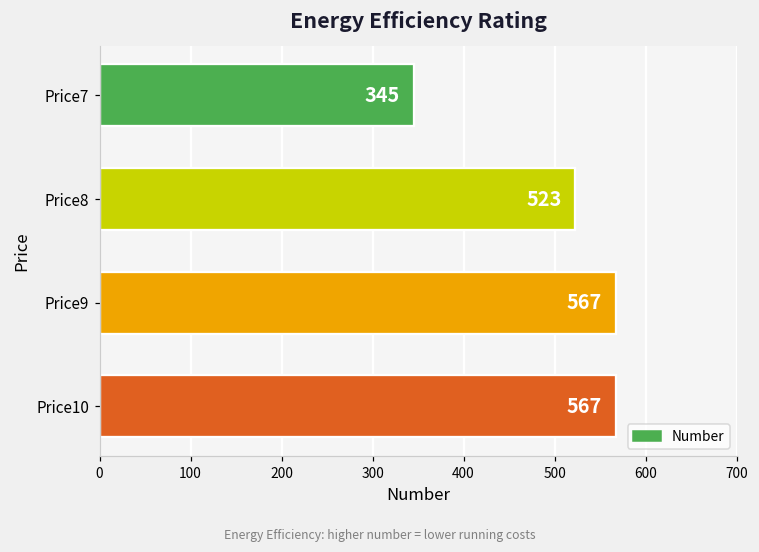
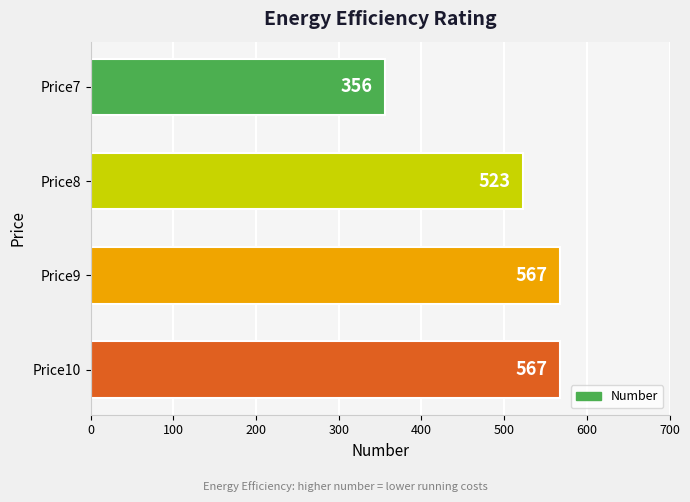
  {
-   "Price7": 345,
+   "Price7": 356,
    "Price8": 523,
    "Price9": 567,
    "Price10": 567
  }
